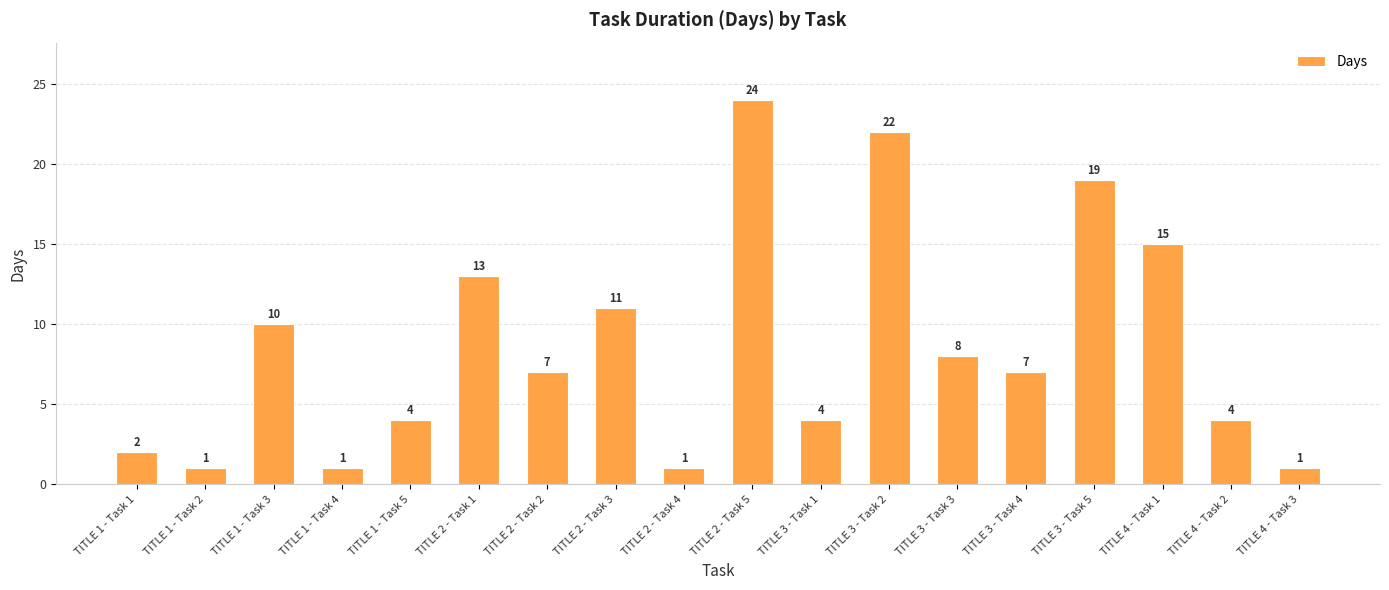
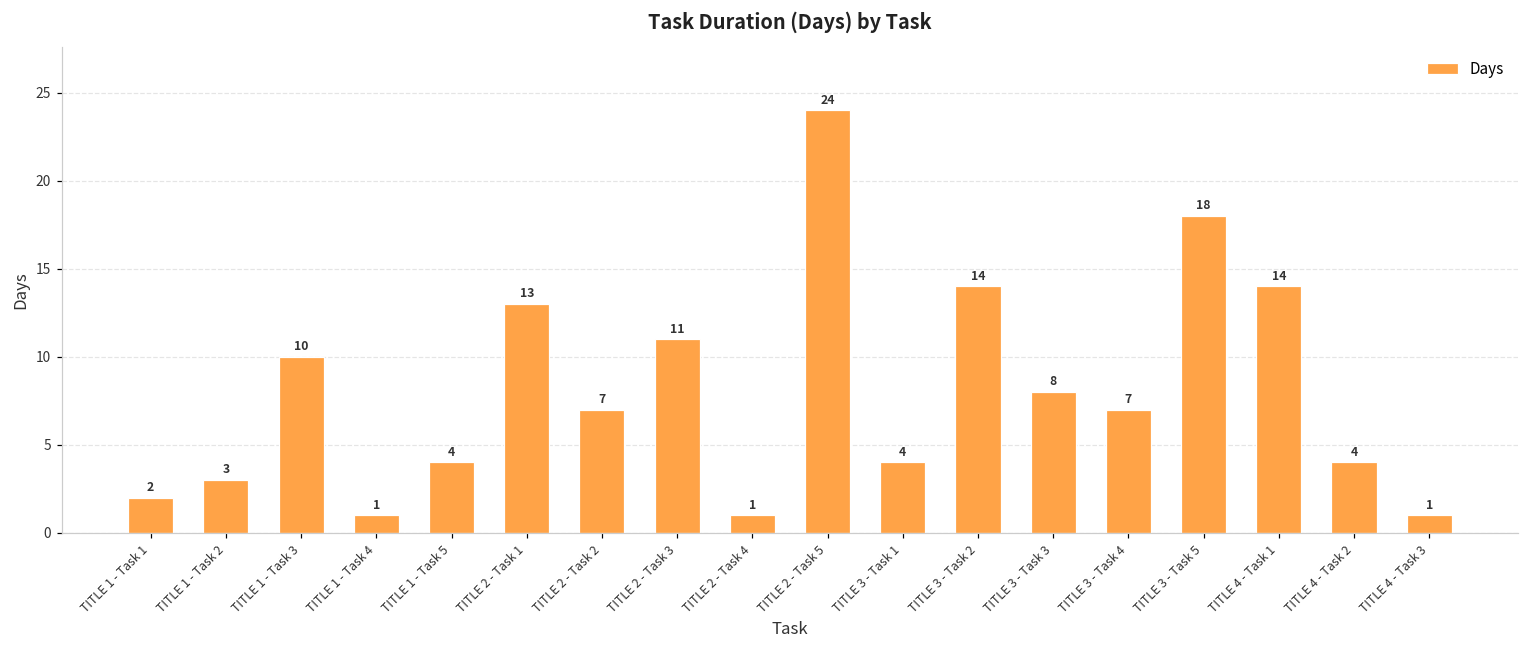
  {
    "TITLE 1 - Task 1": 2,
-   "TITLE 1 - Task 2": 1,
+   "TITLE 1 - Task 2": 3,
    "TITLE 1 - Task 3": 10,
    "TITLE 1 - Task 4": 1,
    "TITLE 1 - Task 5": 4,
    "TITLE 2 - Task 1": 13,
    "TITLE 2 - Task 2": 7,
    "TITLE 2 - Task 3": 11,
    "TITLE 2 - Task 4": 1,
    "TITLE 2 - Task 5": 24,
    "TITLE 3 - Task 1": 4,
-   "TITLE 3 - Task 2": 22,
+   "TITLE 3 - Task 2": 14,
    "TITLE 3 - Task 3": 8,
    "TITLE 3 - Task 4": 7,
-   "TITLE 3 - Task 5": 19,
-   "TITLE 4 - Task 1": 15,
+   "TITLE 3 - Task 5": 18,
+   "TITLE 4 - Task 1": 14,
    "TITLE 4 - Task 2": 4,
    "TITLE 4 - Task 3": 1
  }
